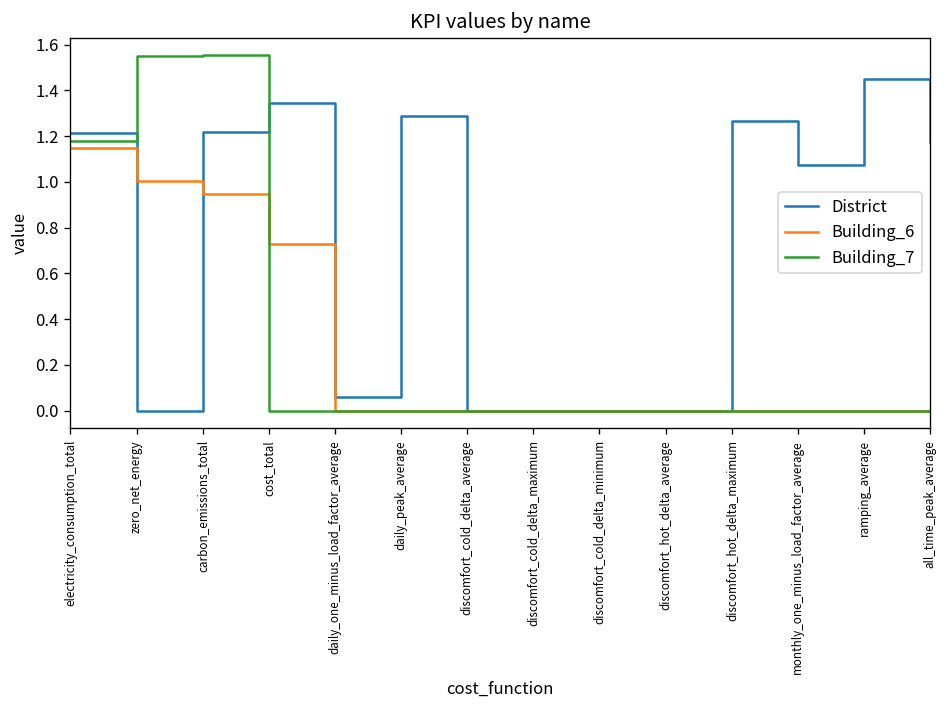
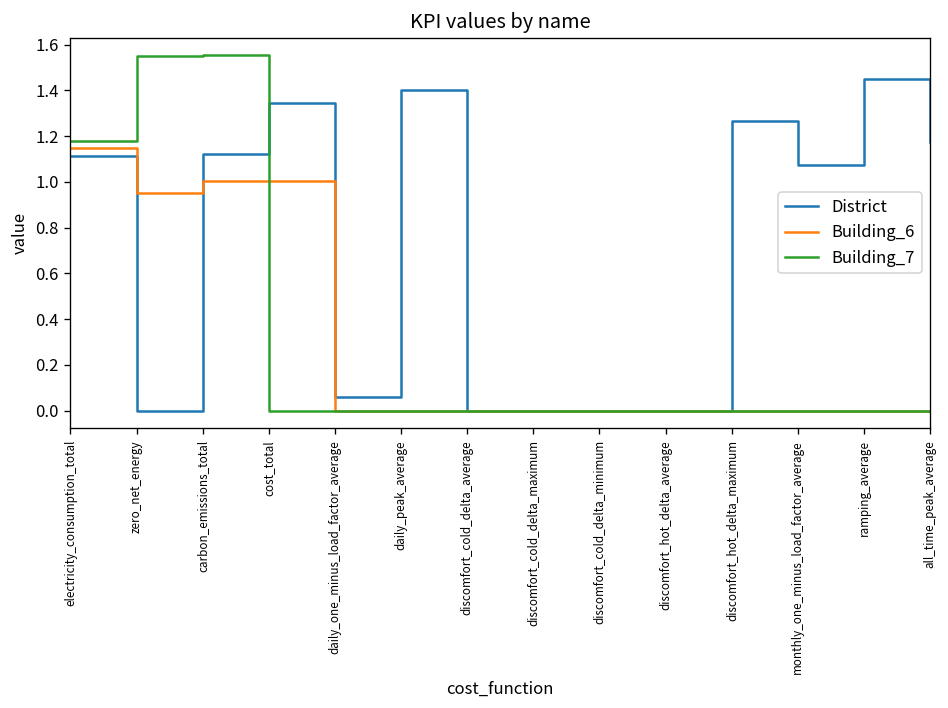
  {
    "District": {
-     "electricity_consumption_total": 1.21,
+     "electricity_consumption_total": 1.11,
      "zero_net_energy": 0.00,
-     "carbon_emissions_total": 1.22,
+     "carbon_emissions_total": 1.12,
      "cost_total": 1.34,
      "daily_one_minus_load_factor_average": 0.06,
-     "daily_peak_average": 1.29,
+     "daily_peak_average": 1.40,
      "discomfort_hot_delta_maximum": 1.27,
      "monthly_one_minus_load_factor_average": 1.07,
      "ramping_average": 1.45,
      "all_time_peak_average": 1.17
    },
    "Building_6": {
      "electricity_consumption_total": 1.15,
-     "zero_net_energy": 1.00,
-     "carbon_emissions_total": 0.95,
-     "cost_total": 0.73
+     "zero_net_energy": 0.95,
+     "carbon_emissions_total": 1.00,
+     "cost_total": 1.00
    },
    "Building_7": {
      "electricity_consumption_total": 1.18,
      "zero_net_energy": 1.55,
      "carbon_emissions_total": 1.55,
      "cost_total": 0.00
    }
  }
